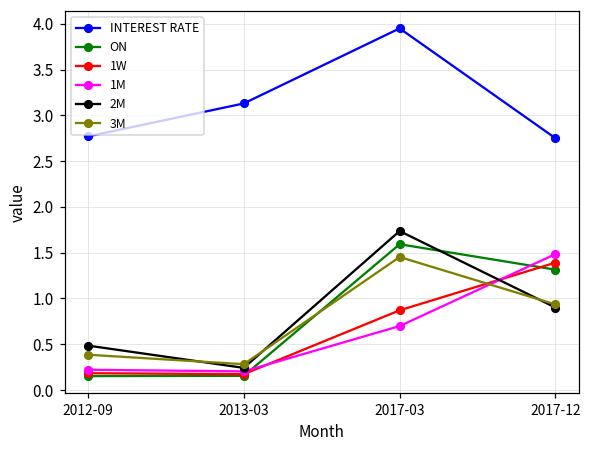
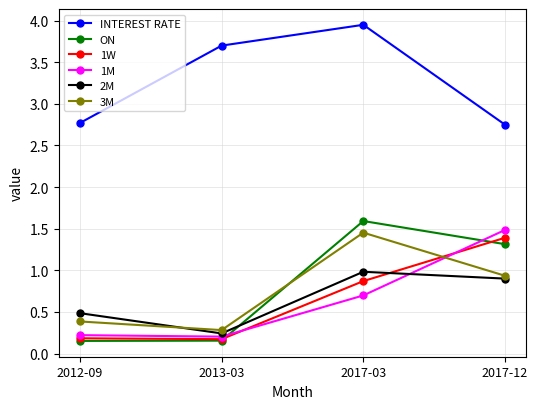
  {
    "INTEREST RATE": {
      "2012-09": 2.8,
-     "2013-03": 3.1,
+     "2013-03": 3.7,
      "2017-03": 4.0,
      "2017-12": 2.8
    },
    "ON": {
      "2012-09": 0.2,
      "2017-03": 1.6,
      "2017-12": 1.3
    },
    "1W": {
      "2012-09": 0.2,
      "2017-03": 0.9,
      "2017-12": 1.4
    },
    "1M": {
      "2012-09": 0.2,
      "2013-03": 0.2,
      "2017-03": 0.7,
      "2017-12": 1.5
    },
    "2M": {
      "2012-09": 0.5,
      "2013-03": 0.2,
-     "2017-03": 1.7,
+     "2017-03": 1.0,
      "2017-12": 0.9
    },
    "3M": {
      "2012-09": 0.4,
      "2013-03": 0.3,
      "2017-03": 1.5,
      "2017-12": 0.9
    }
  }
